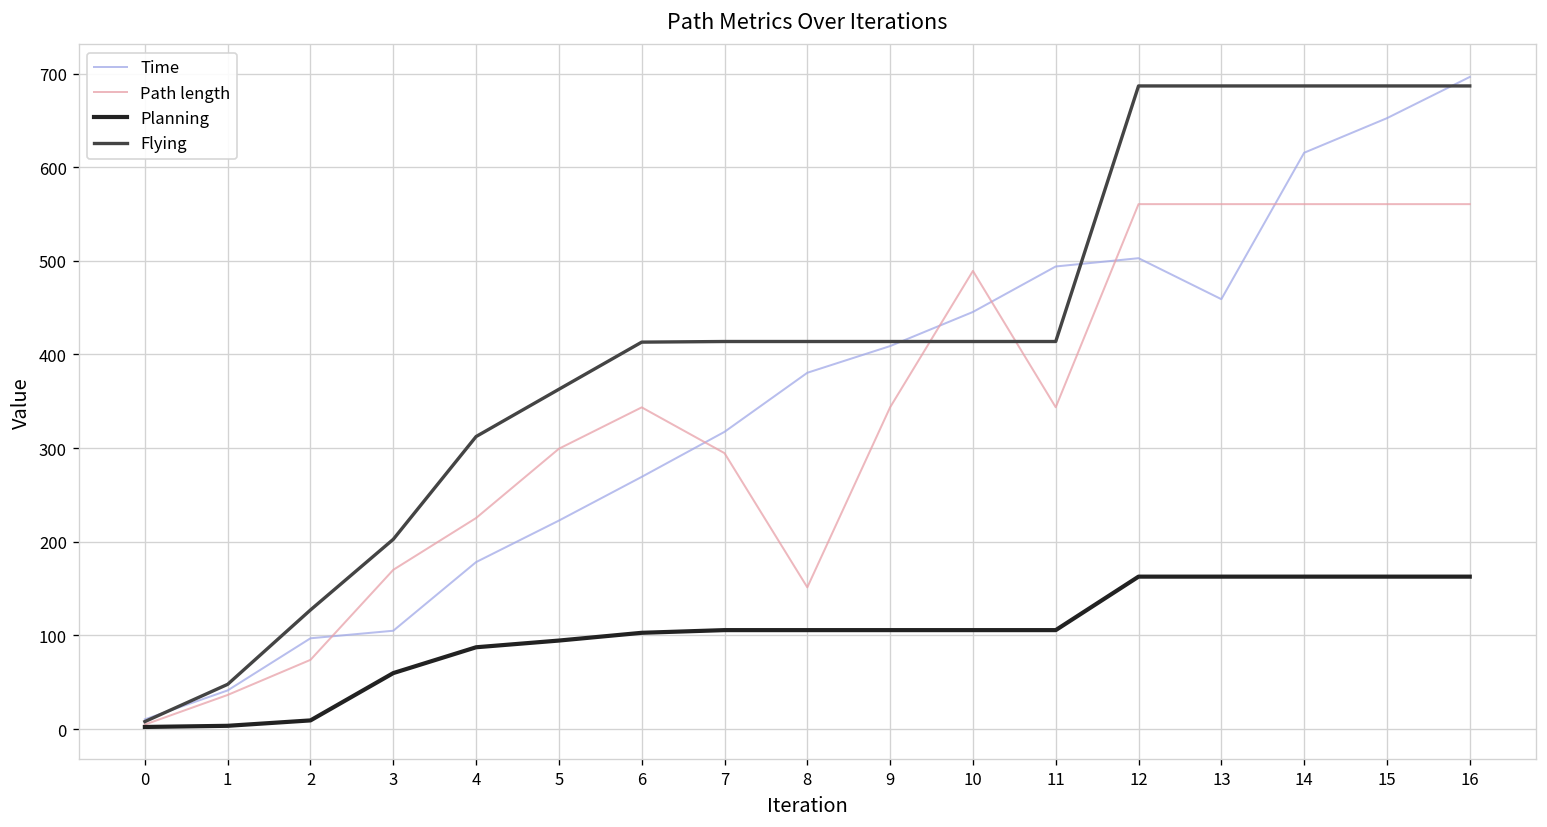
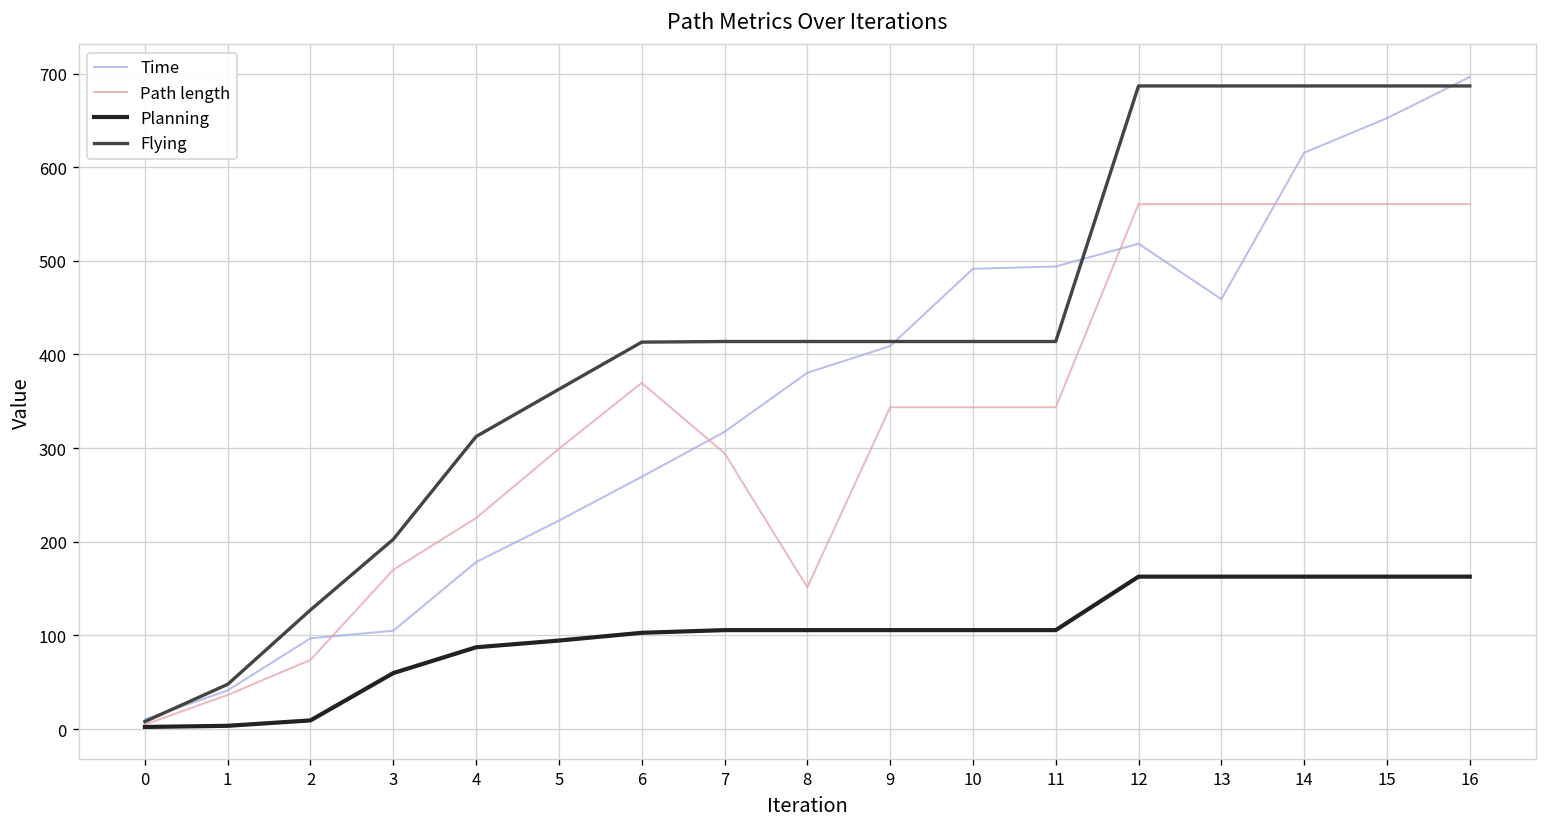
  {
    "Time": {
      "1": 40,
      "2": 100,
      "3": 110,
      "4": 180,
      "5": 220,
      "6": 270,
      "7": 320,
      "8": 380,
      "9": 410,
-     "10": 450,
+     "10": 490,
      "11": 490,
-     "12": 500,
+     "12": 520,
      "13": 460,
      "14": 620,
      "15": 650,
      "16": 700
    },
    "Path length": {
      "1": 40,
      "2": 70,
      "3": 170,
      "4": 230,
      "5": 300,
-     "6": 340,
+     "6": 370,
      "7": 290,
      "8": 150,
      "9": 340,
-     "10": 490,
+     "10": 340,
      "11": 340,
      "12": 560,
      "13": 560,
      "14": 560,
      "15": 560,
      "16": 560
    }
  }
